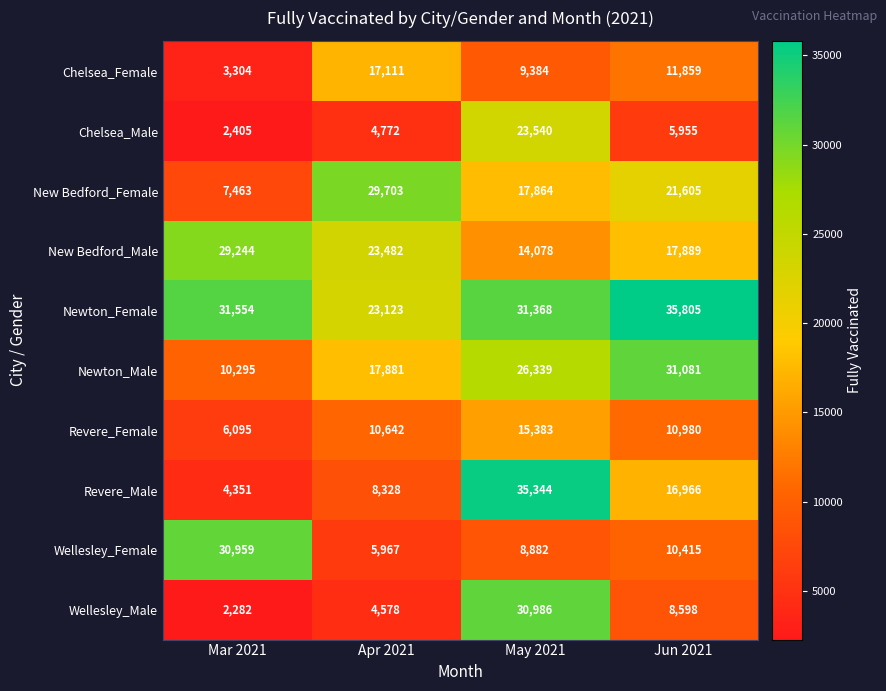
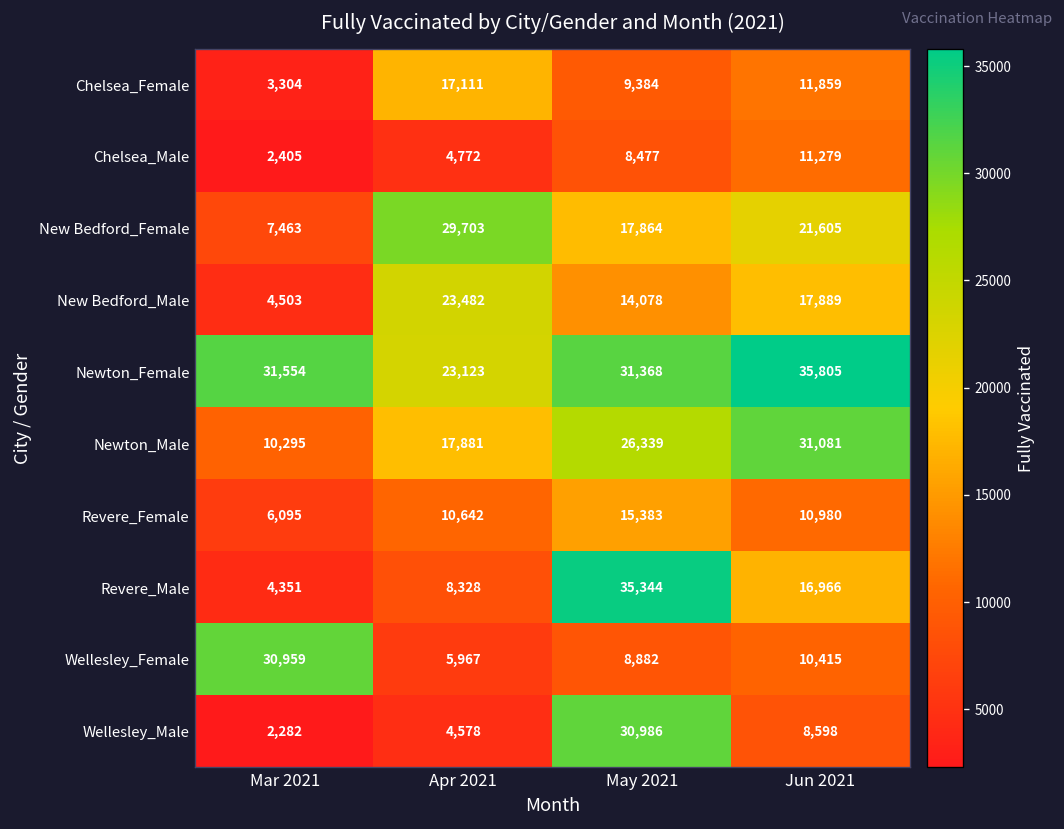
  {
    "Chelsea_Female": {
      "Mar 2021": "3,304",
      "Apr 2021": "17,111",
      "May 2021": "9,384",
      "Jun 2021": "11,859"
    },
    "Chelsea_Male": {
      "Mar 2021": "2,405",
      "Apr 2021": "4,772",
-     "May 2021": "23,540",
-     "Jun 2021": "5,955"
+     "May 2021": "8,477",
+     "Jun 2021": "11,279"
    },
    "New Bedford_Female": {
      "Mar 2021": "7,463",
      "Apr 2021": "29,703",
      "May 2021": "17,864",
      "Jun 2021": "21,605"
    },
    "New Bedford_Male": {
-     "Mar 2021": "29,244",
+     "Mar 2021": "4,503",
      "Apr 2021": "23,482",
      "May 2021": "14,078",
      "Jun 2021": "17,889"
    },
    "Newton_Female": {
      "Mar 2021": "31,554",
      "Apr 2021": "23,123",
      "May 2021": "31,368",
      "Jun 2021": "35,805"
    },
    "Newton_Male": {
      "Mar 2021": "10,295",
      "Apr 2021": "17,881",
      "May 2021": "26,339",
      "Jun 2021": "31,081"
    },
    "Revere_Female": {
      "Mar 2021": "6,095",
      "Apr 2021": "10,642",
      "May 2021": "15,383",
      "Jun 2021": "10,980"
    },
    "Revere_Male": {
      "Mar 2021": "4,351",
      "Apr 2021": "8,328",
      "May 2021": "35,344",
      "Jun 2021": "16,966"
    },
    "Wellesley_Female": {
      "Mar 2021": "30,959",
      "Apr 2021": "5,967",
      "May 2021": "8,882",
      "Jun 2021": "10,415"
    },
    "Wellesley_Male": {
      "Mar 2021": "2,282",
      "Apr 2021": "4,578",
      "May 2021": "30,986",
      "Jun 2021": "8,598"
    }
  }
